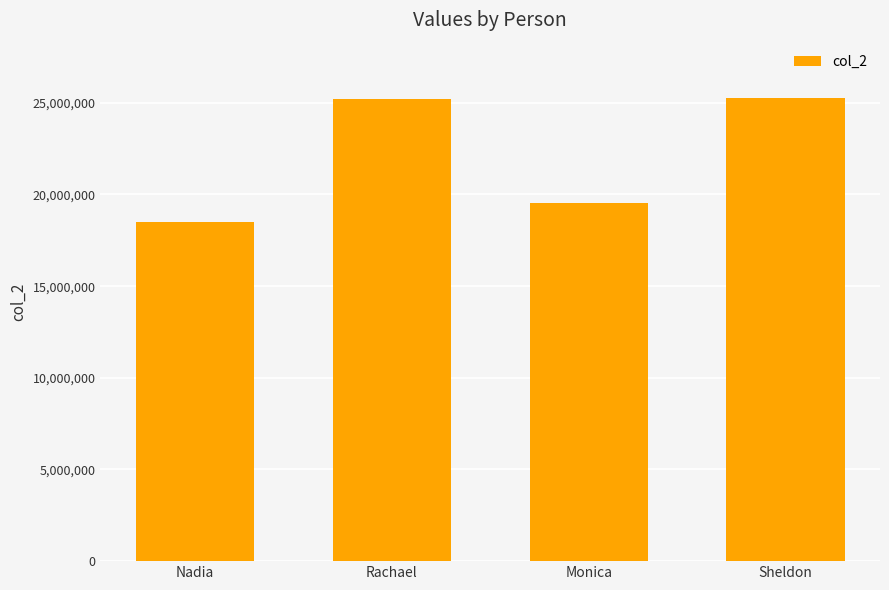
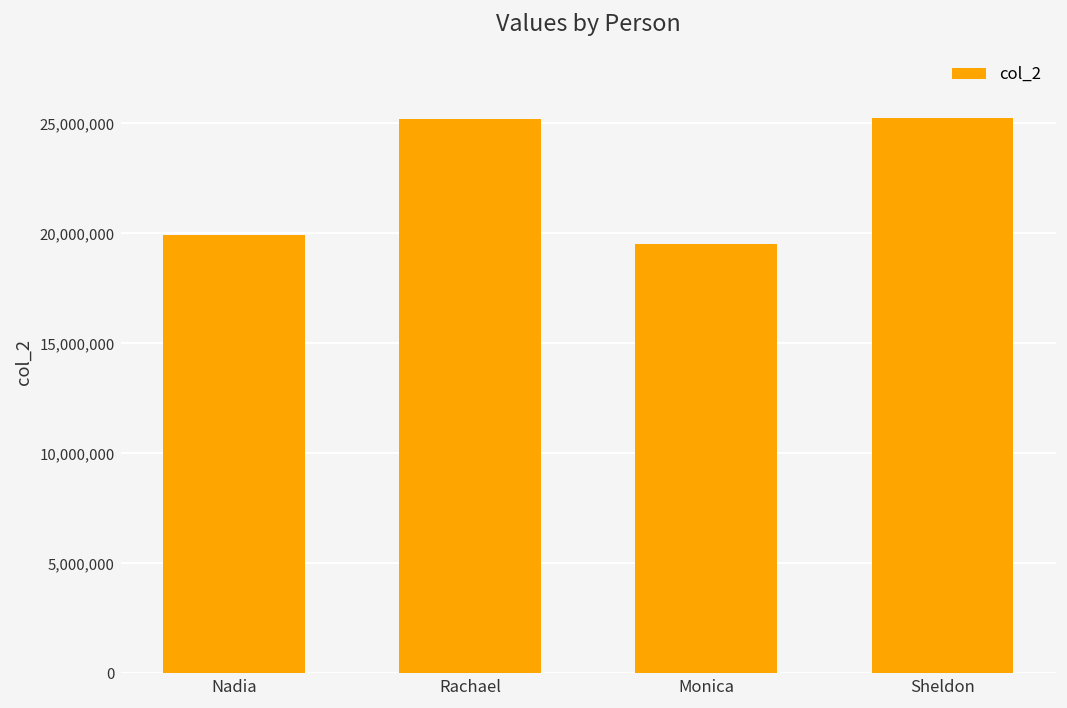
  {
-   "Nadia": "18,500,000",
+   "Nadia": "19,900,000",
    "Rachael": "25,200,000",
    "Monica": "19,500,000",
    "Sheldon": "25,300,000"
  }
